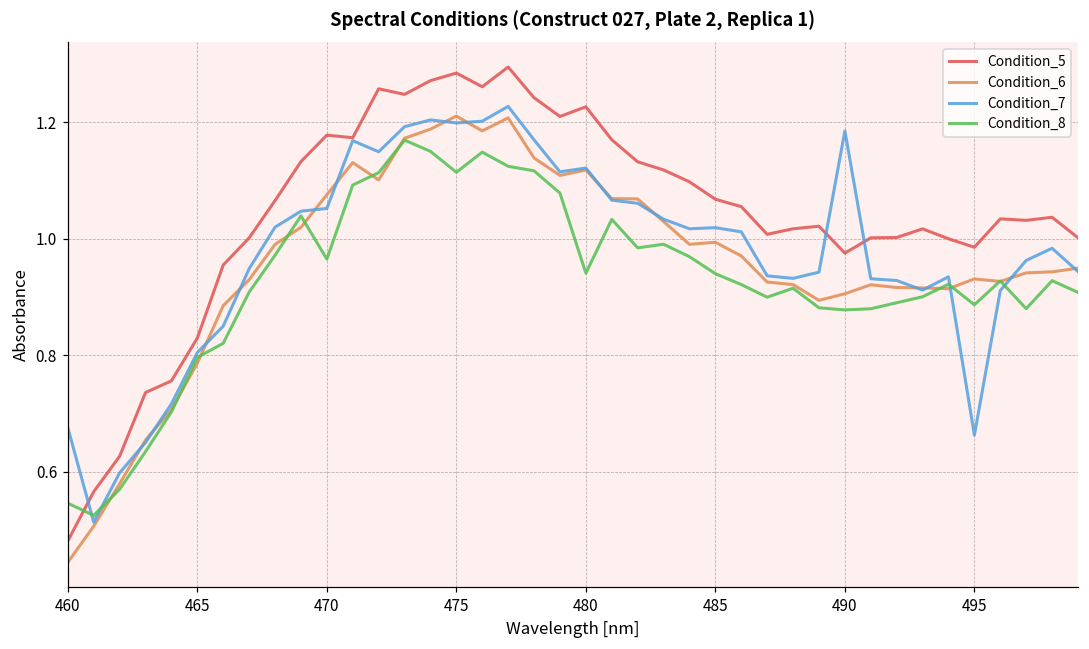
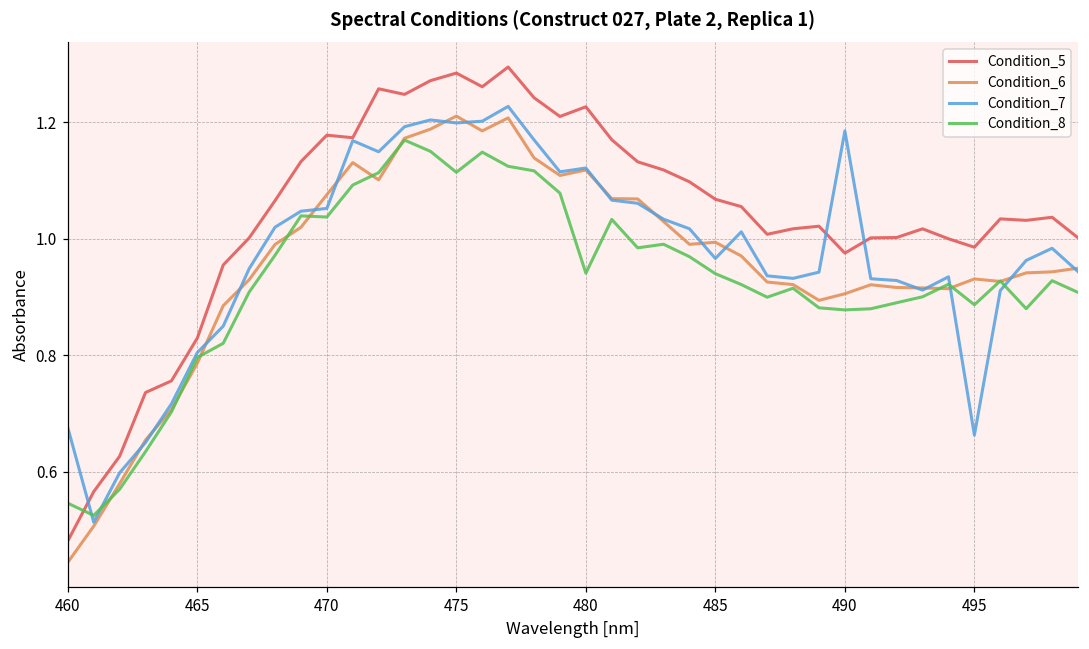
  {
    "Condition_7": {
      "460": 0.68,
      "465": 0.80,
      "470": 1.05,
      "475": 1.20,
-     "485": 1.02,
+     "485": 0.97,
      "490": 1.19,
      "495": 0.66
    },
    "Condition_8": {
      "460": 0.55,
      "465": 0.80,
-     "470": 0.97,
+     "470": 1.04,
      "475": 1.11,
      "480": 0.94,
      "485": 0.94,
      "490": 0.88,
      "495": 0.89
    }
  }
